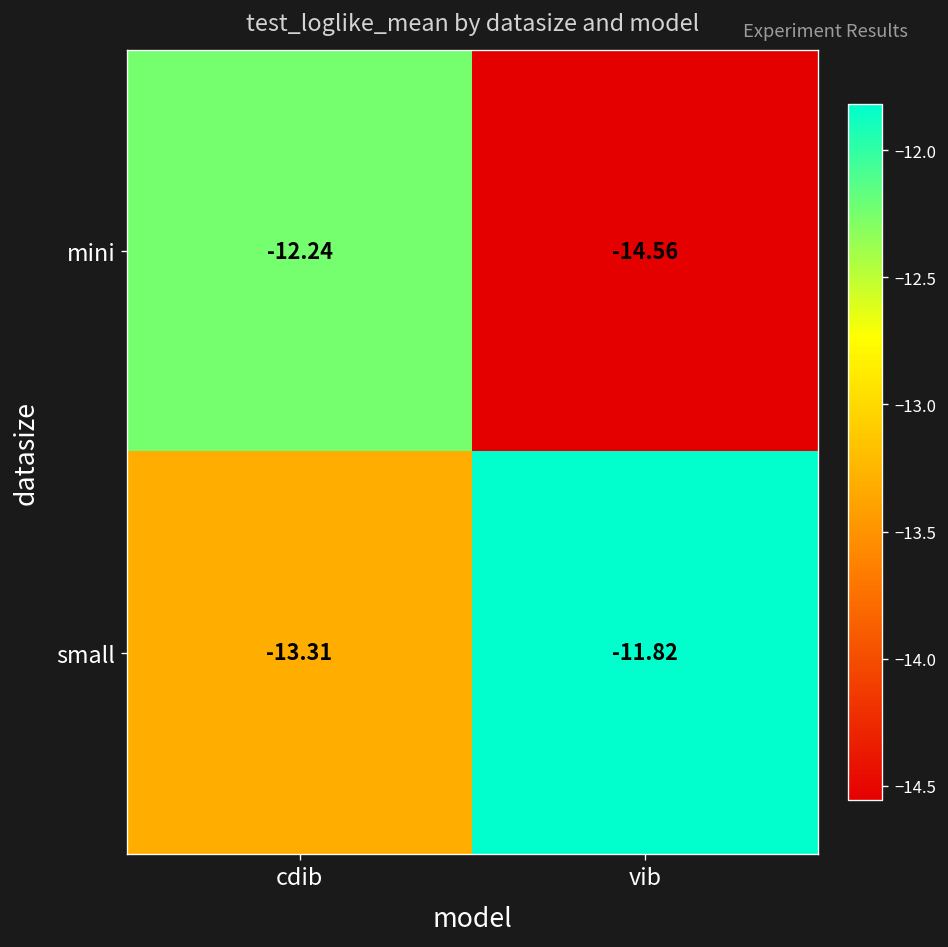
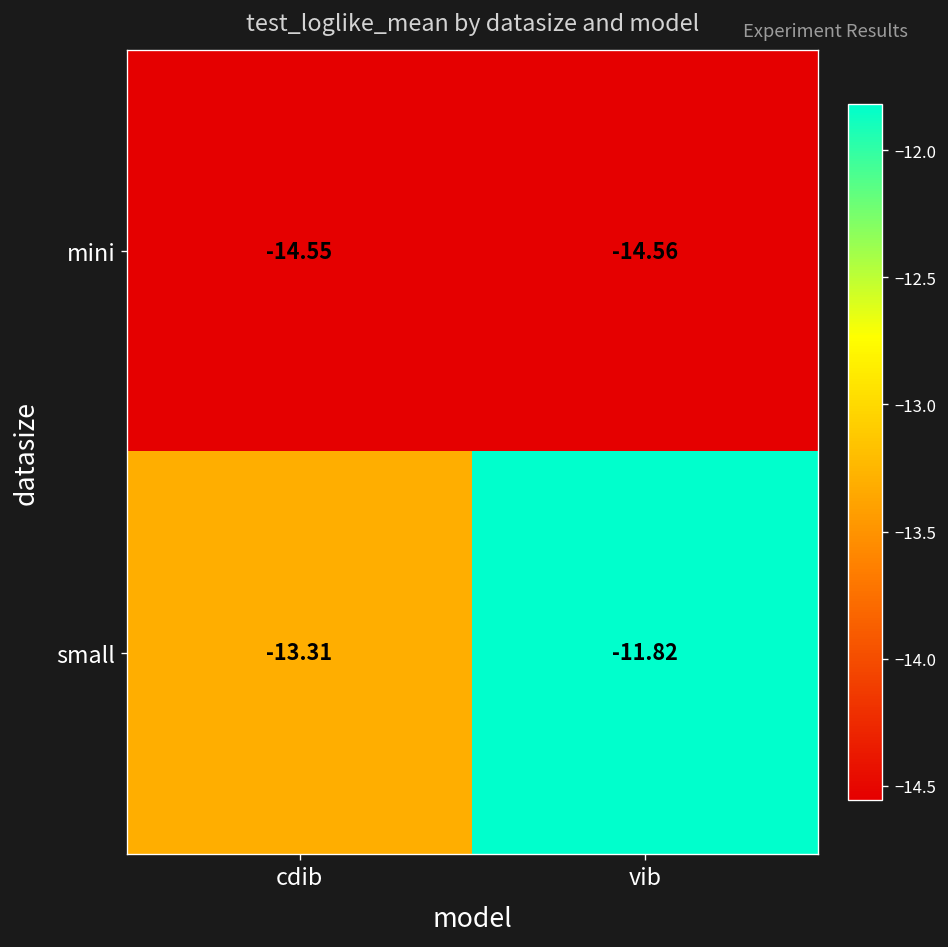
  {
    "mini": {
-     "cdib": -12.24,
+     "cdib": -14.55,
      "vib": -14.56
    },
    "small": {
      "cdib": -13.31,
      "vib": -11.82
    }
  }
